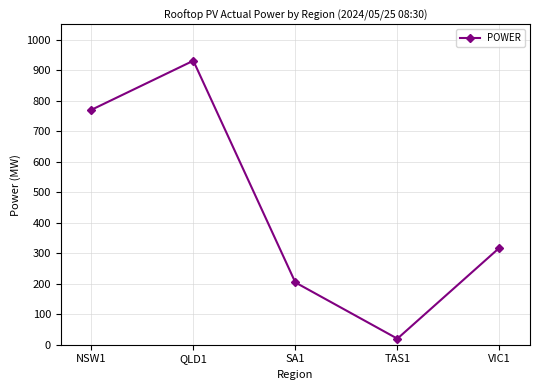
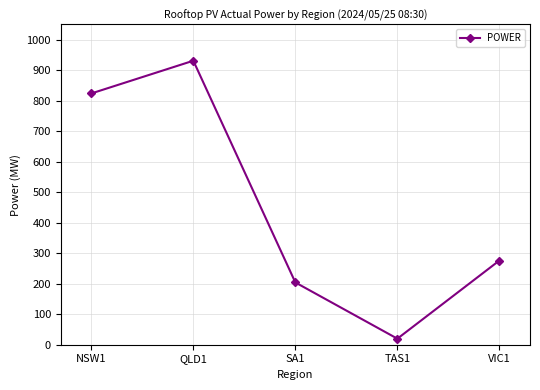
  {
-   "NSW1": 770,
+   "NSW1": 820,
    "QLD1": 930,
    "SA1": 200,
    "TAS1": 20,
-   "VIC1": 320
+   "VIC1": 280
  }
